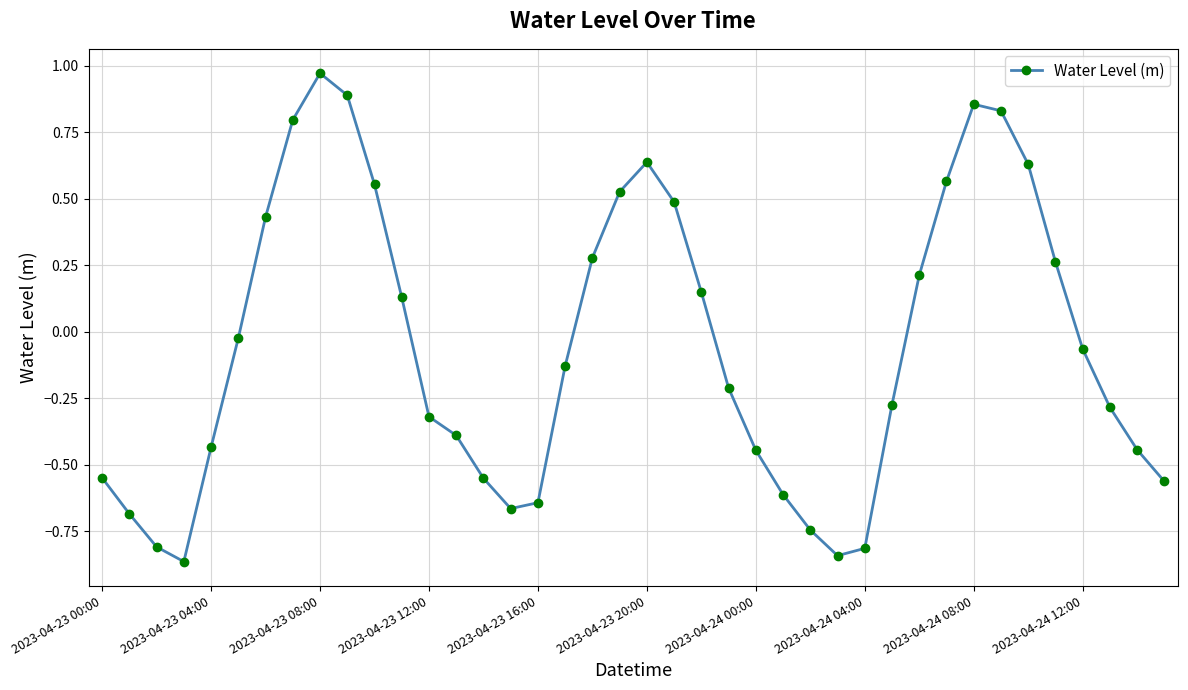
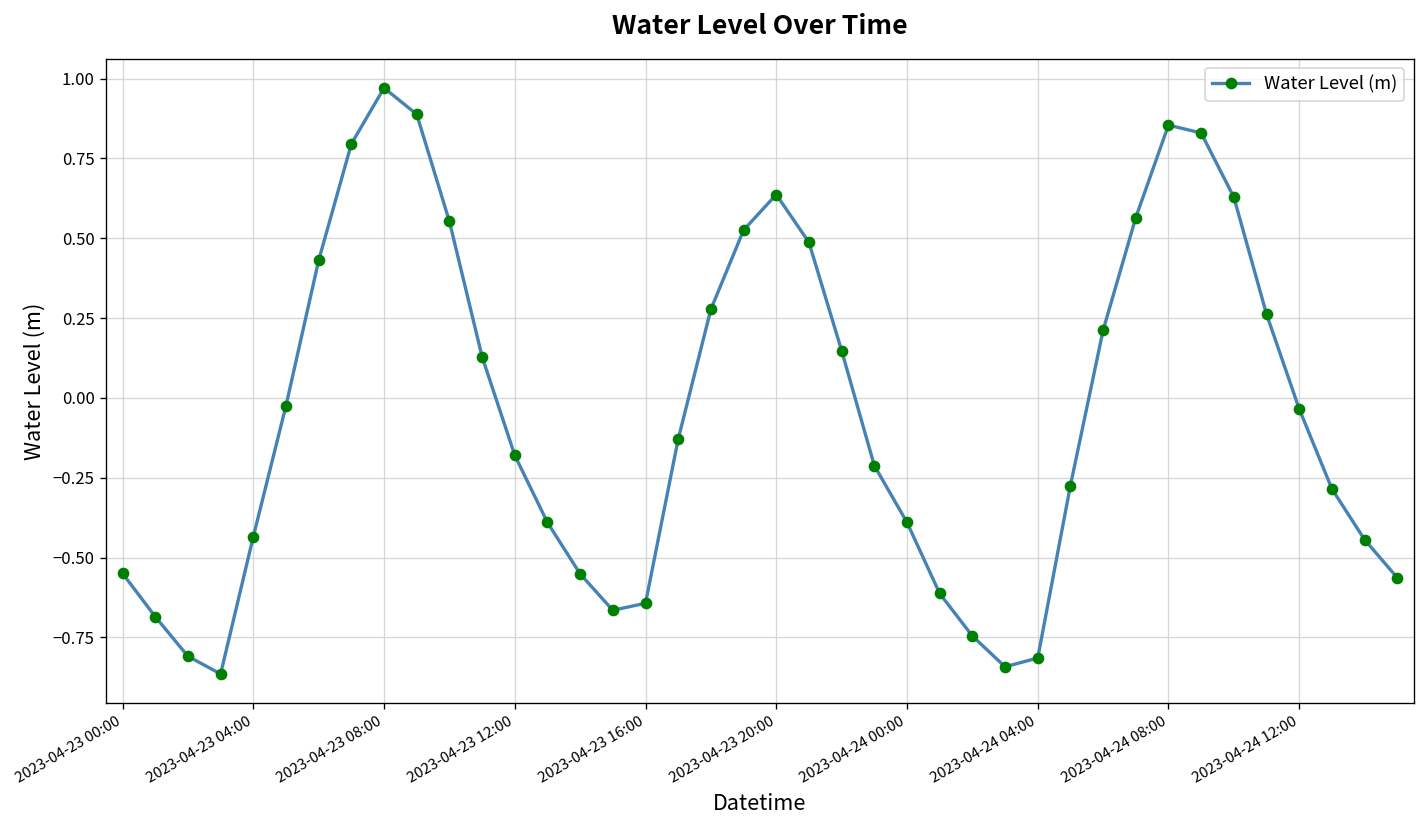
  {
    "2023-04-23 00:00": -0.55,
    "2023-04-23 04:00": -0.43,
    "2023-04-23 08:00": 0.97,
-   "2023-04-23 12:00": -0.32,
+   "2023-04-23 12:00": -0.18,
    "2023-04-23 16:00": -0.64,
    "2023-04-23 20:00": 0.64,
-   "2023-04-24 00:00": -0.45,
+   "2023-04-24 00:00": -0.39,
    "2023-04-24 04:00": -0.81,
    "2023-04-24 08:00": 0.85,
-   "2023-04-24 12:00": -0.06
+   "2023-04-24 12:00": -0.03
  }
